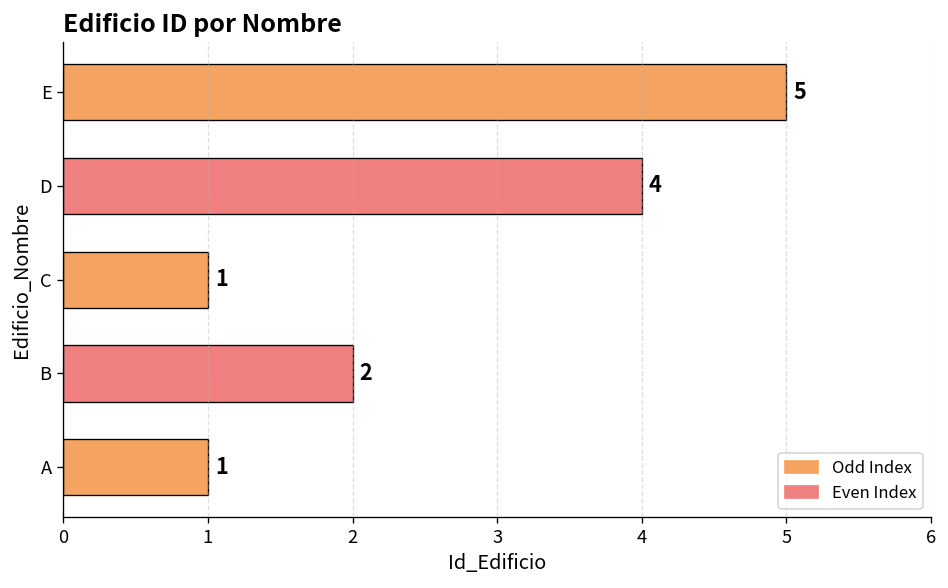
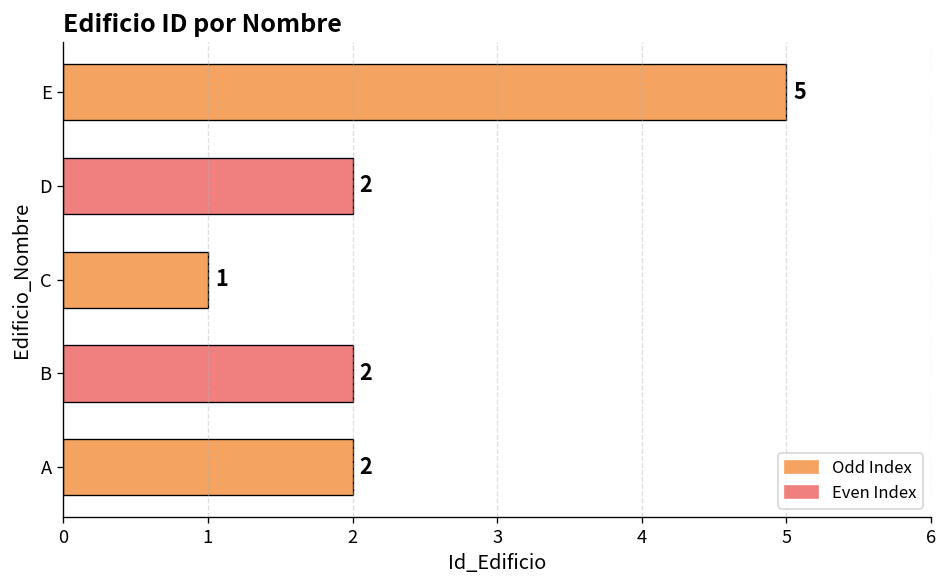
  {
    "E": 5,
-   "D": 4,
+   "D": 2,
    "C": 1,
    "B": 2,
-   "A": 1
+   "A": 2
  }
